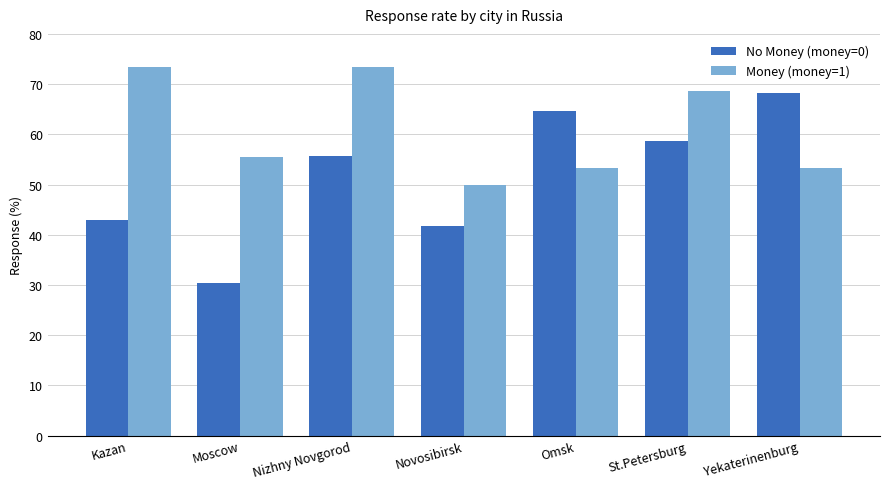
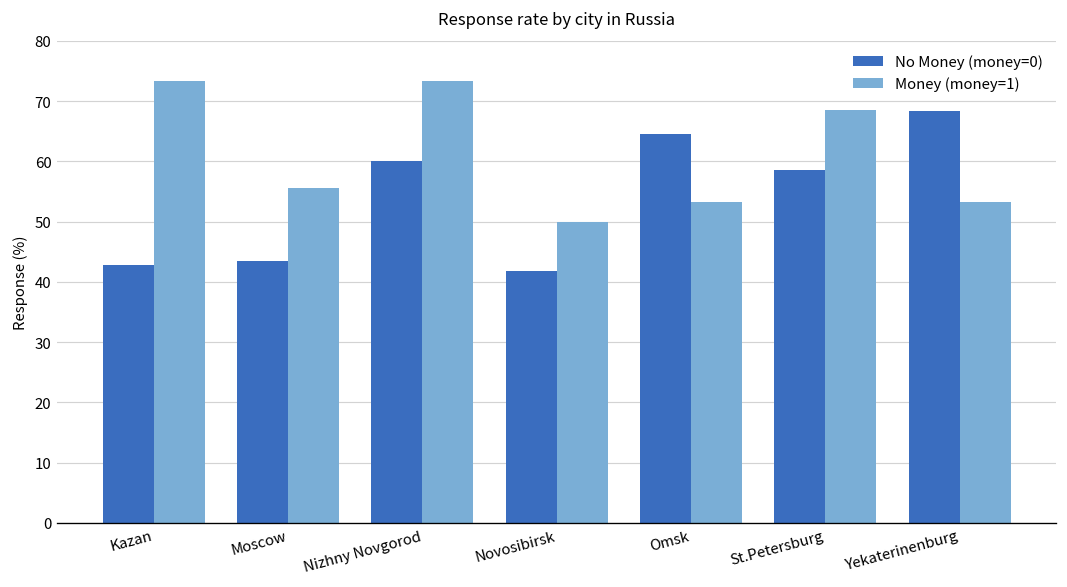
  {
    "No Money (money=0)": {
      "Kazan": 43,
-     "Moscow": 30,
-     "Nizhny Novgorod": 56,
+     "Moscow": 43,
+     "Nizhny Novgorod": 60,
      "Novosibirsk": 42,
      "Omsk": 65,
      "St.Petersburg": 59,
      "Yekaterinenburg": 68
    },
    "Money (money=1)": {
      "Kazan": 73,
      "Moscow": 56,
      "Nizhny Novgorod": 73,
      "Novosibirsk": 50,
      "Omsk": 53,
      "St.Petersburg": 69,
      "Yekaterinenburg": 53
    }
  }
